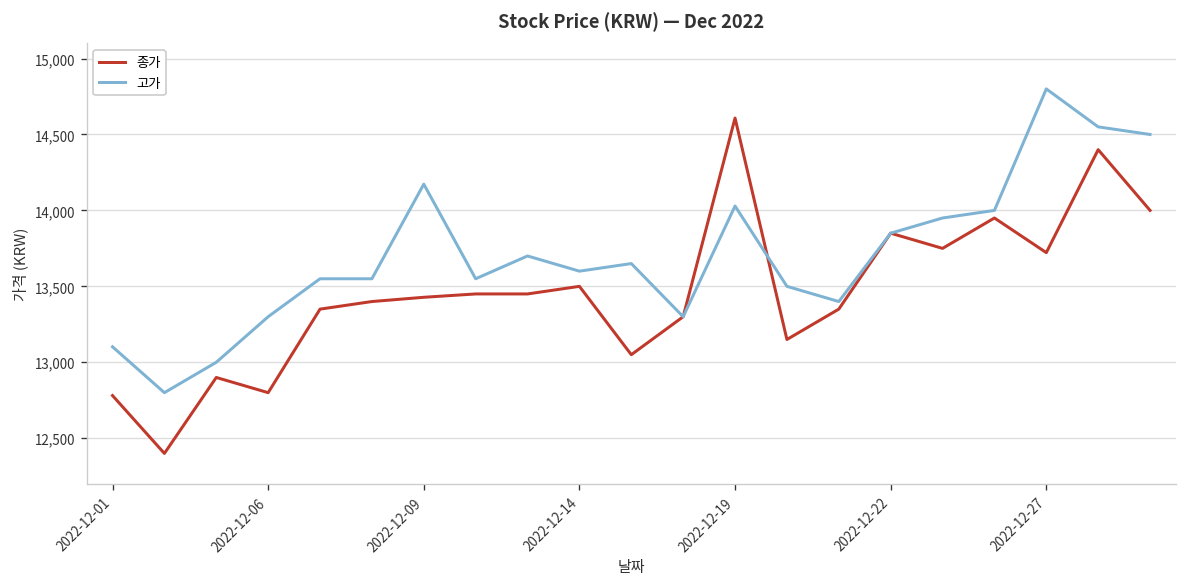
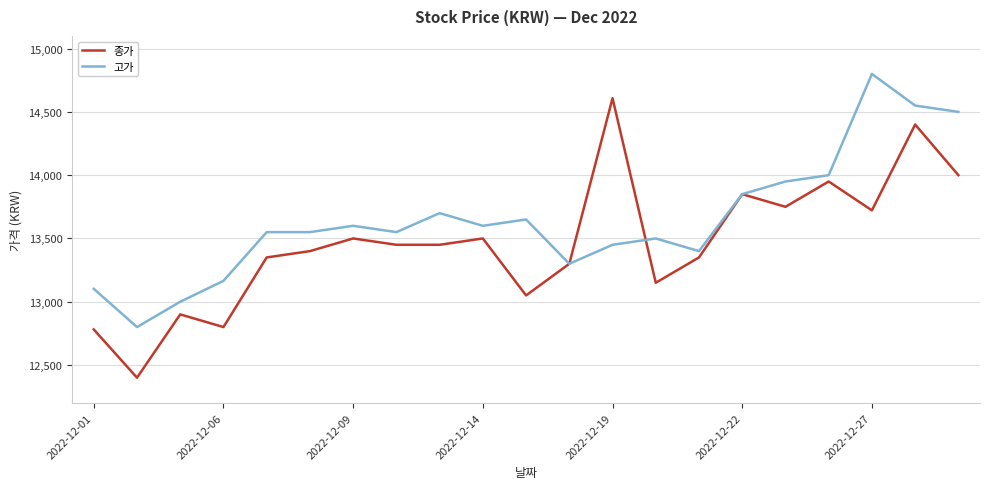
  {
    "종가": {
      "2022-12-01": "12,780",
      "2022-12-06": "12,800",
-     "2022-12-09": "13,430",
+     "2022-12-09": "13,500",
      "2022-12-14": "13,500",
      "2022-12-19": "14,610",
      "2022-12-27": "13,720"
    },
    "고가": {
      "2022-12-01": "13,100",
-     "2022-12-06": "13,300",
-     "2022-12-09": "14,170",
+     "2022-12-06": "13,170",
+     "2022-12-09": "13,600",
      "2022-12-14": "13,600",
-     "2022-12-19": "14,030",
+     "2022-12-19": "13,450",
      "2022-12-27": "14,800"
    }
  }
